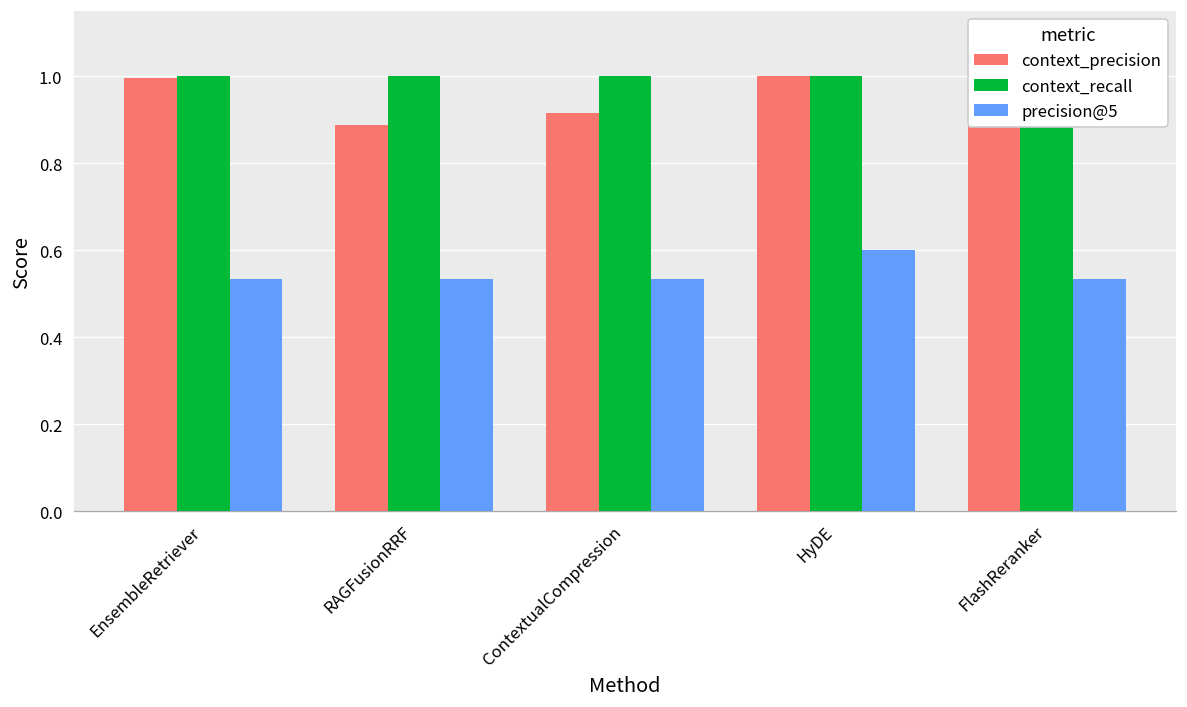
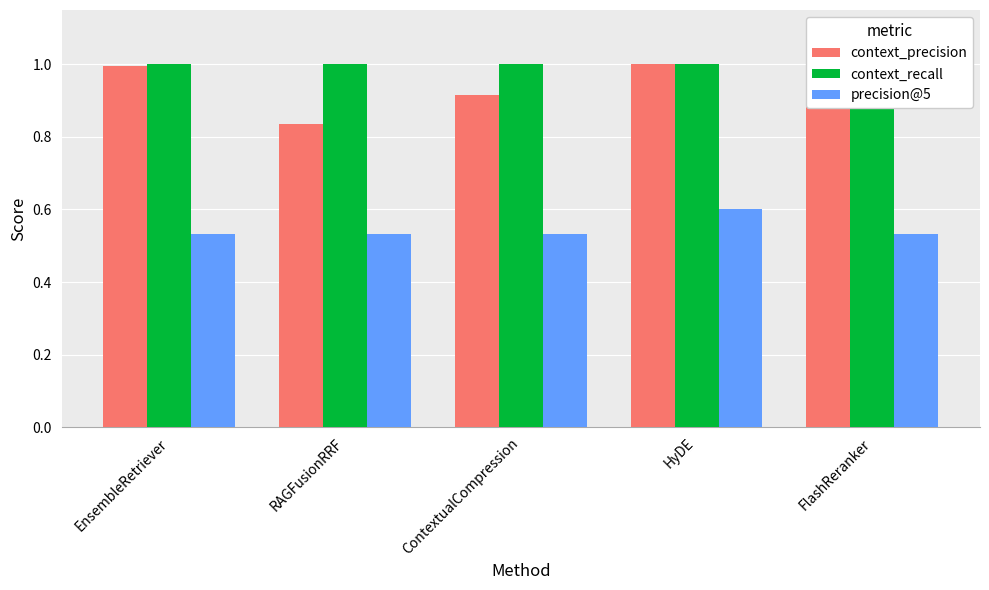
  {
    "context_precision": {
      "EnsembleRetriever": 1.00,
-     "RAGFusionRRF": 0.89,
+     "RAGFusionRRF": 0.83,
      "ContextualCompression": 0.92,
      "HyDE": 1.00
    },
    "context_recall": {
      "EnsembleRetriever": 1.00,
      "RAGFusionRRF": 1.00,
      "ContextualCompression": 1.00,
      "HyDE": 1.00
    },
    "precision@5": {
      "EnsembleRetriever": 0.53,
      "RAGFusionRRF": 0.53,
      "ContextualCompression": 0.53,
      "HyDE": 0.60,
      "FlashReranker": 0.53
    }
  }
